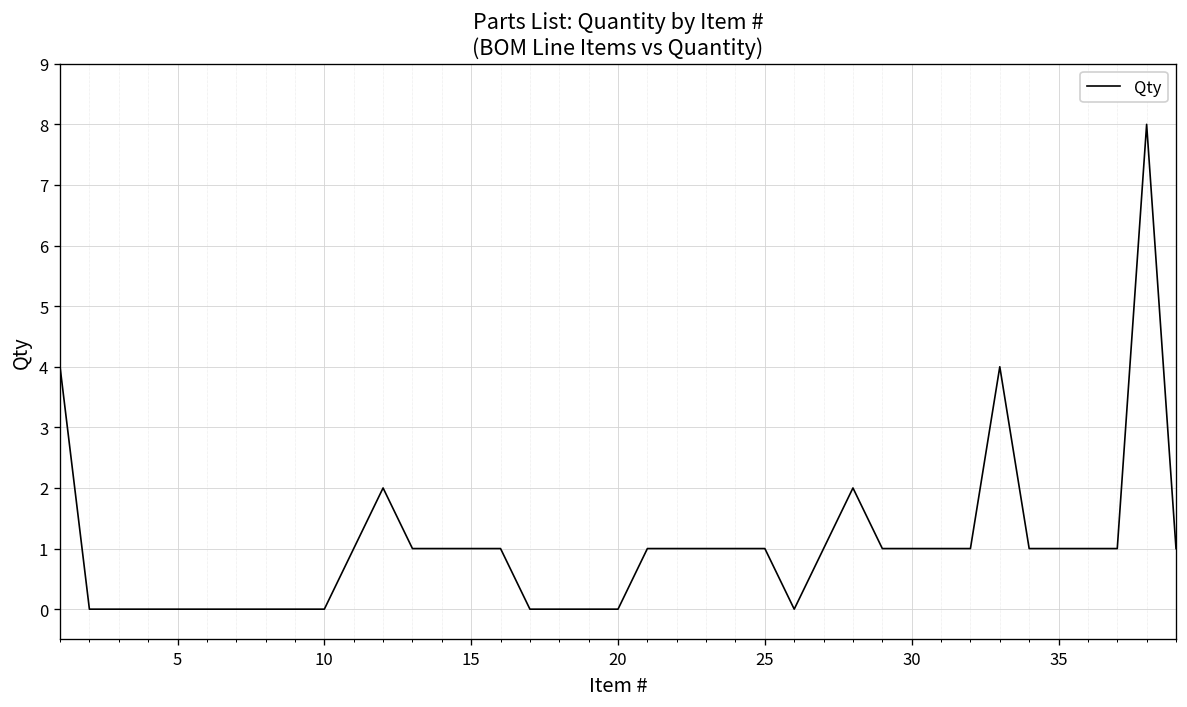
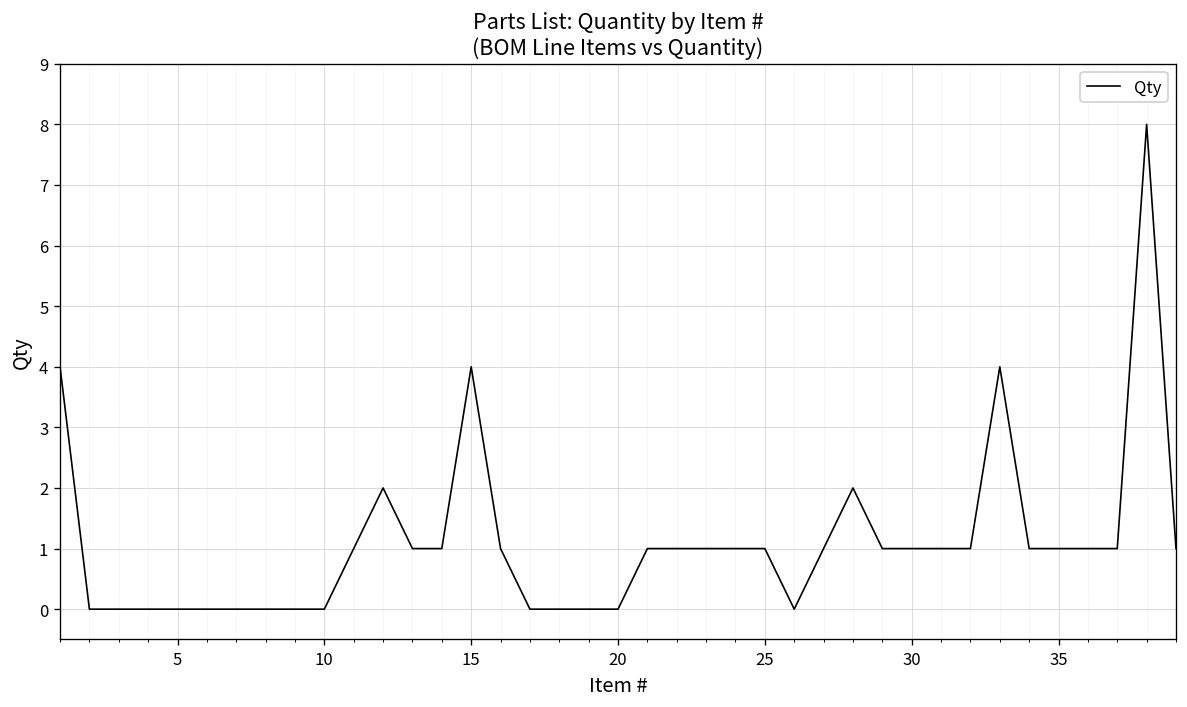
  {
    "5": 0,
    "10": 0,
-   "15": 1,
+   "15": 4,
    "20": 0,
    "25": 1,
    "30": 1,
    "35": 1
  }
